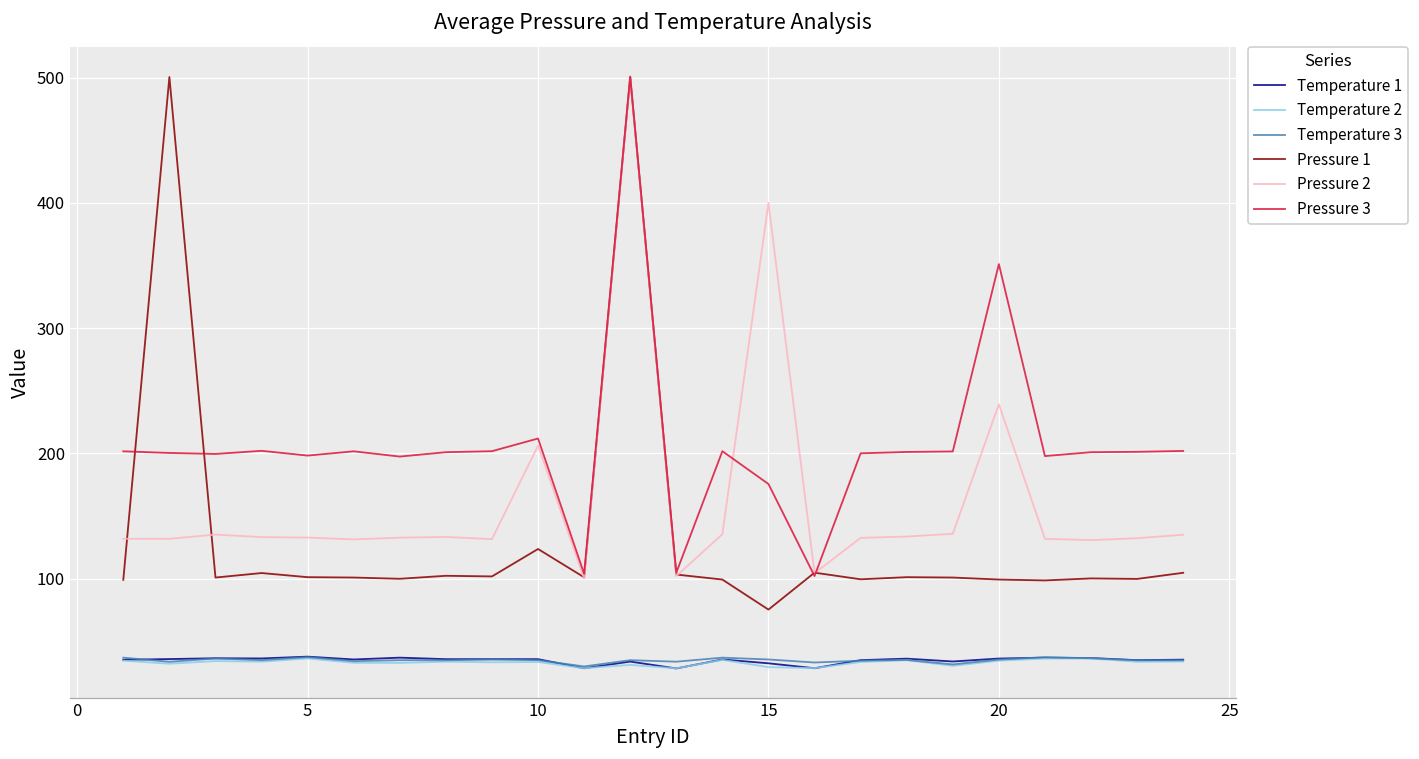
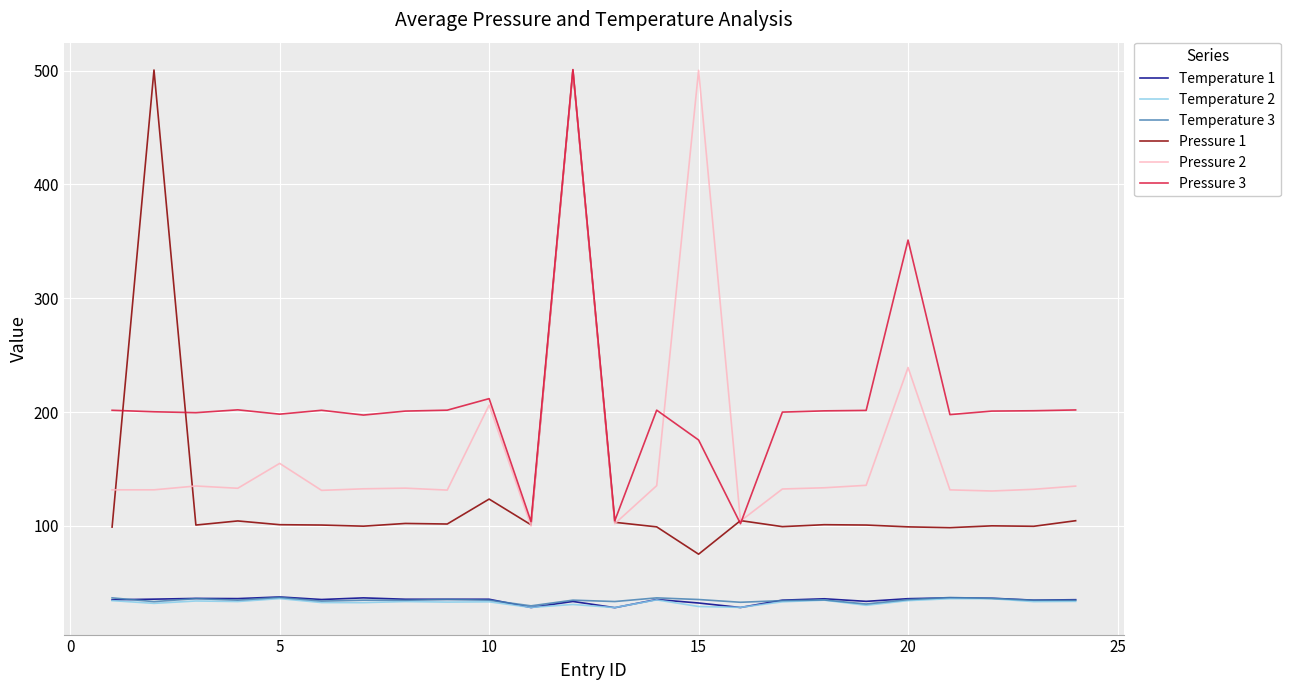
  {
    "Temperature 1": {
      "15": 32
    },
    "Temperature 2": {
      "15": 29
    },
    "Temperature 3": {
      "15": 35
    },
    "Pressure 1": {
      "5": 101,
      "10": 124,
      "15": 75,
      "20": 99
    },
    "Pressure 2": {
-     "5": 133,
+     "5": 155,
      "10": 206,
-     "15": 400,
+     "15": 500,
      "20": 239
    },
    "Pressure 3": {
      "5": 198,
      "10": 212,
      "15": 176,
      "20": 351
    }
  }
